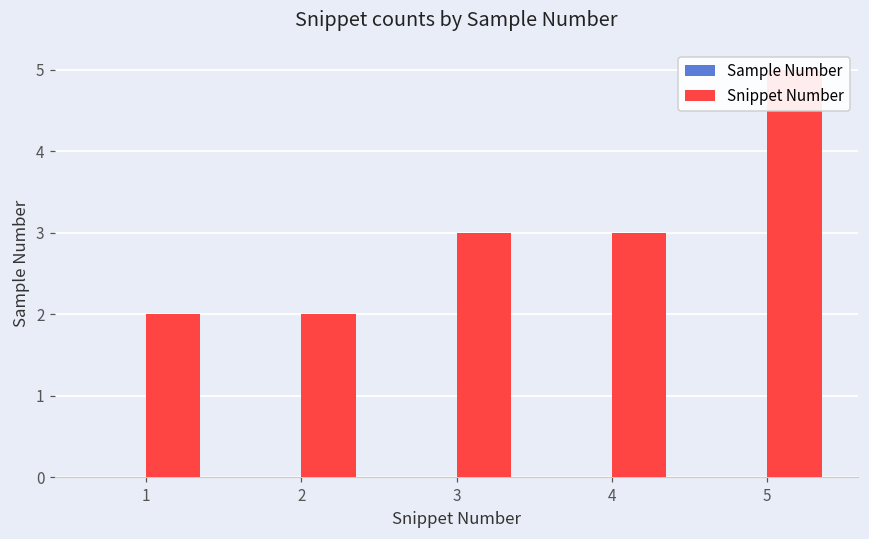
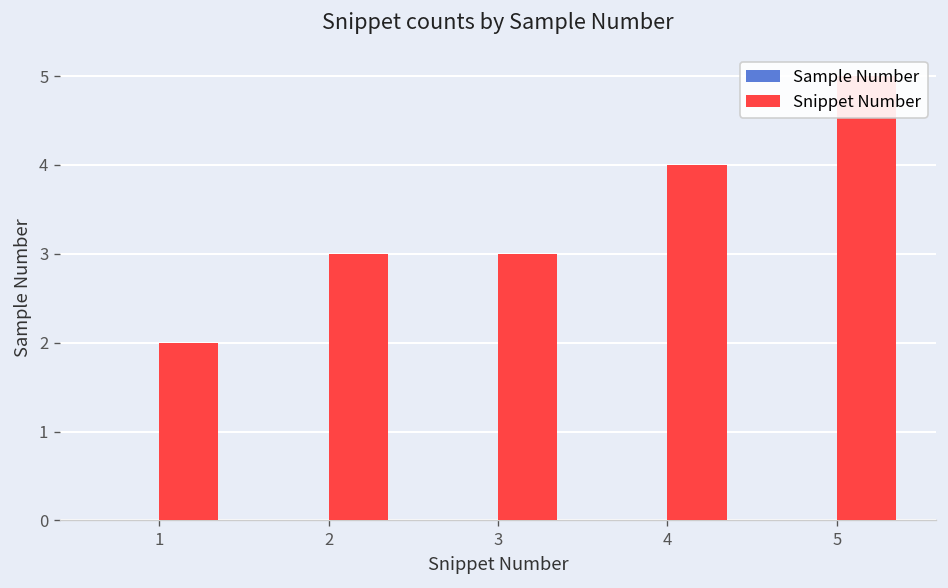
  {
    "Sample Number": {
      "1": 0,
      "2": 0,
      "3": 0,
      "4": 0,
      "5": 0
    },
    "Snippet Number": {
      "1": 2,
-     "2": 2,
+     "2": 3,
      "3": 3,
-     "4": 3
+     "4": 4
    }
  }
